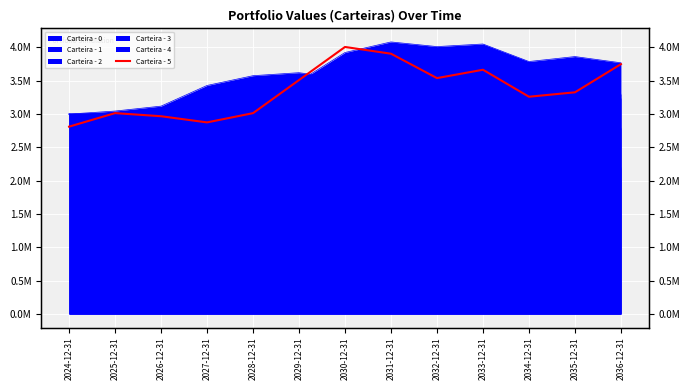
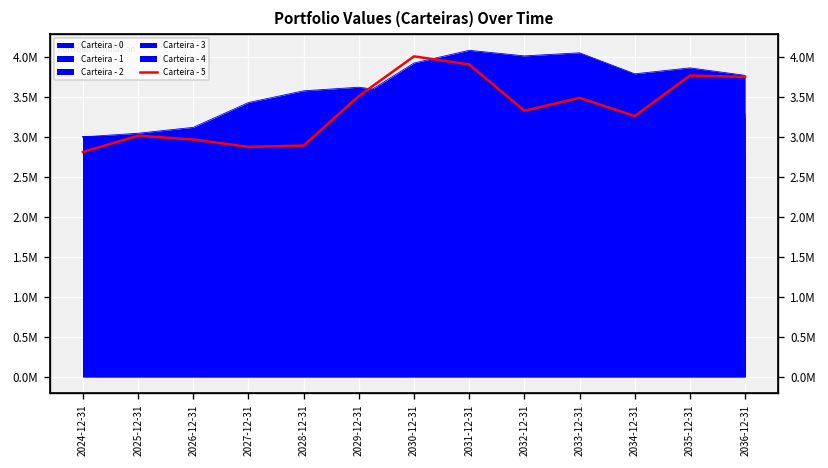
  {
    "Carteira - 5": {
      "2024-12-31": 2800000,
      "2027-12-31": 2900000,
-     "2028-12-31": 3000000,
+     "2028-12-31": 2900000,
      "2030-12-31": 4000000,
      "2031-12-31": 3900000,
-     "2032-12-31": 3500000,
-     "2033-12-31": 3700000,
+     "2032-12-31": 3300000,
+     "2033-12-31": 3500000,
      "2034-12-31": 3300000,
-     "2035-12-31": 3300000
+     "2035-12-31": 3800000
    }
  }
